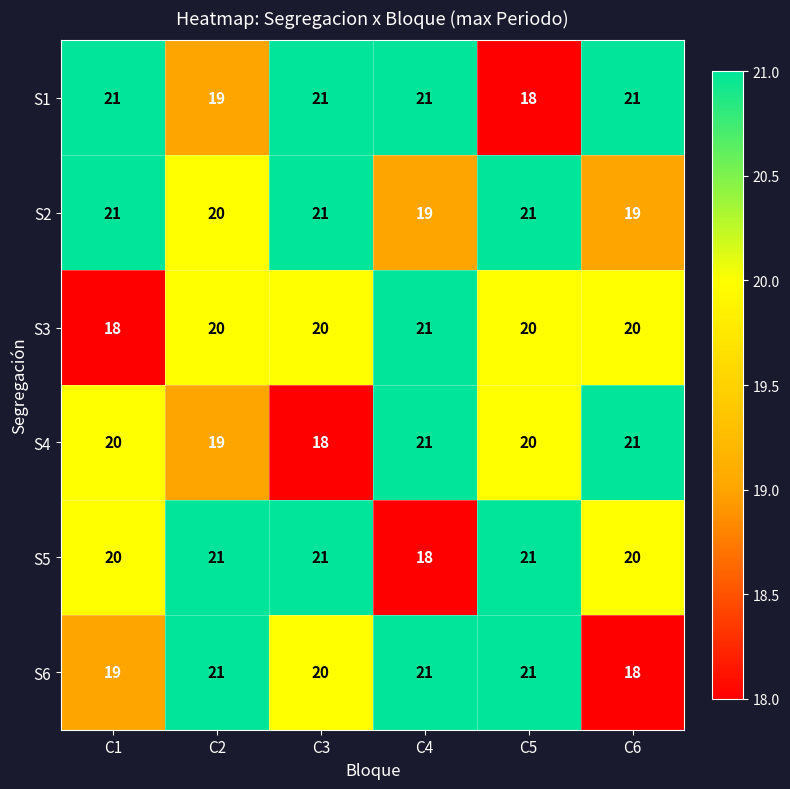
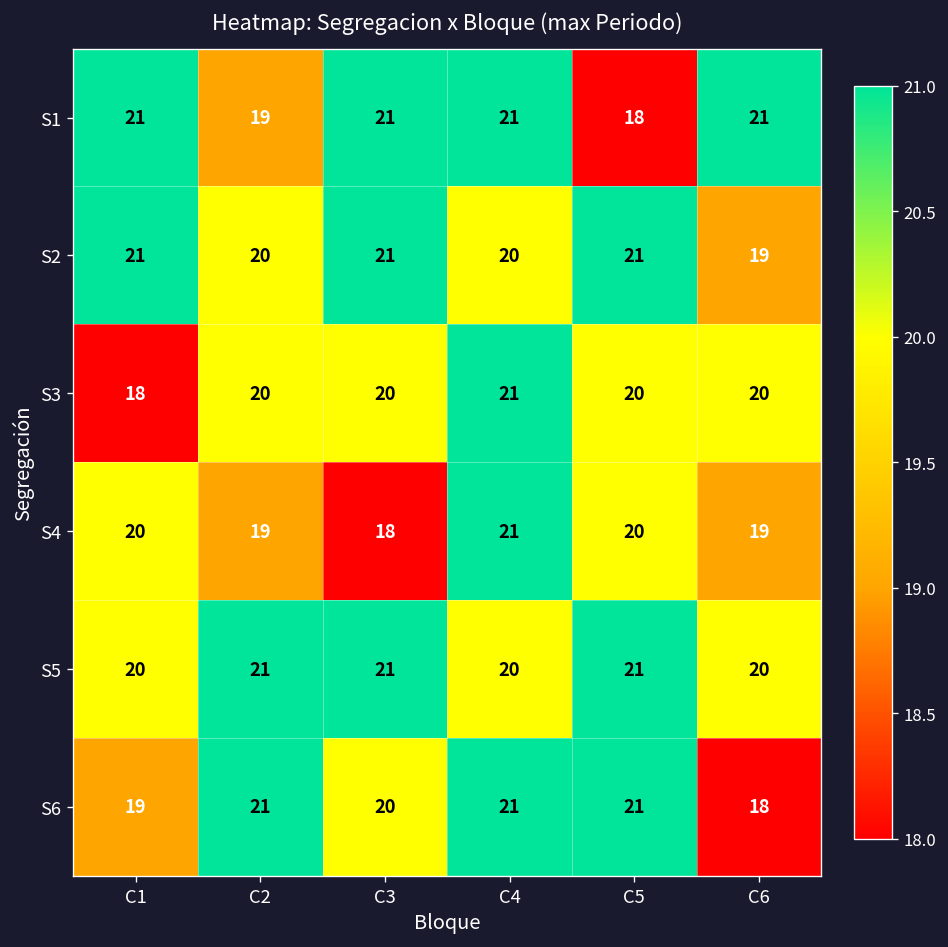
  {
    "S1": {
      "C1": 21,
      "C2": 19,
      "C3": 21,
      "C4": 21,
      "C5": 18,
      "C6": 21
    },
    "S2": {
      "C1": 21,
      "C2": 20,
      "C3": 21,
-     "C4": 19,
+     "C4": 20,
      "C5": 21,
      "C6": 19
    },
    "S3": {
      "C1": 18,
      "C2": 20,
      "C3": 20,
      "C4": 21,
      "C5": 20,
      "C6": 20
    },
    "S4": {
      "C1": 20,
      "C2": 19,
      "C3": 18,
      "C4": 21,
      "C5": 20,
-     "C6": 21
+     "C6": 19
    },
    "S5": {
      "C1": 20,
      "C2": 21,
      "C3": 21,
-     "C4": 18,
+     "C4": 20,
      "C5": 21,
      "C6": 20
    },
    "S6": {
      "C1": 19,
      "C2": 21,
      "C3": 20,
      "C4": 21,
      "C5": 21,
      "C6": 18
    }
  }
